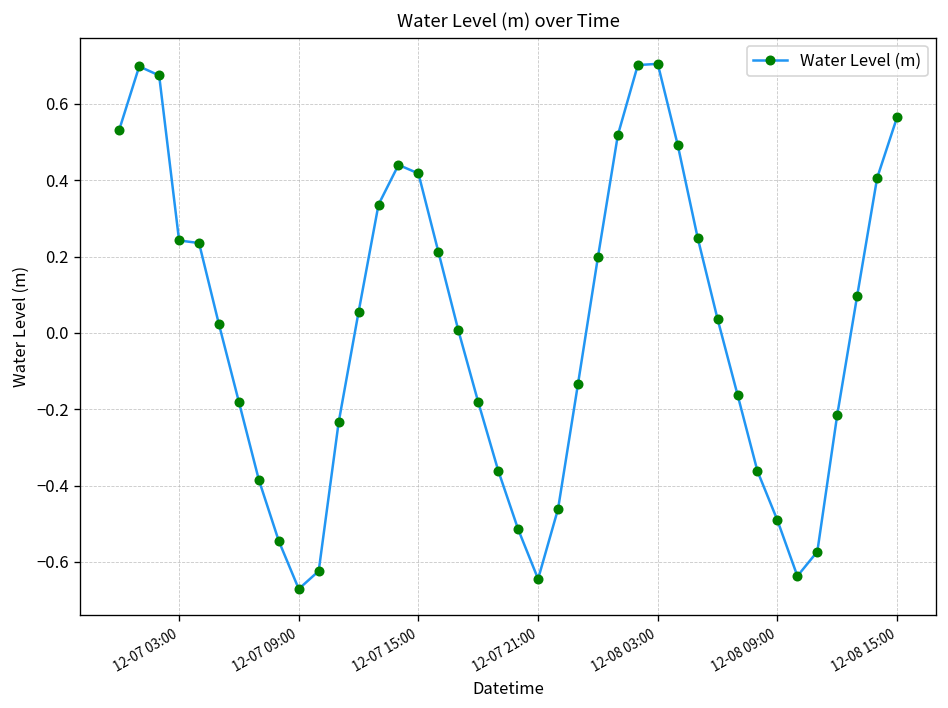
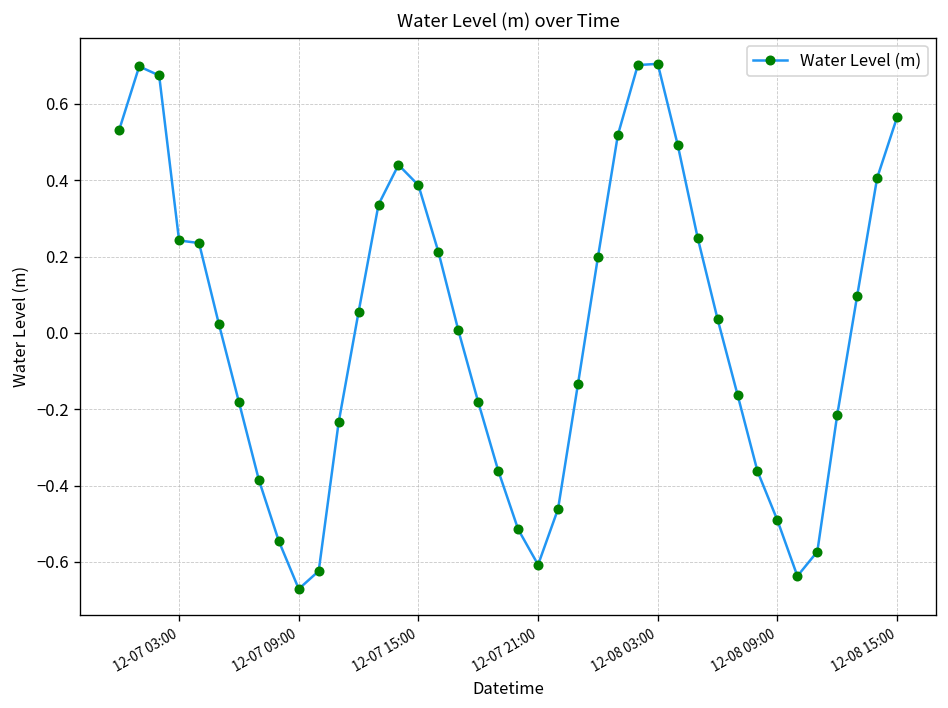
  {
    "12-07 03:00": 0.24,
    "12-07 09:00": -0.67,
-   "12-07 15:00": 0.42,
-   "12-07 21:00": -0.64,
+   "12-07 15:00": 0.39,
+   "12-07 21:00": -0.61,
    "12-08 03:00": 0.71,
    "12-08 09:00": -0.49,
    "12-08 15:00": 0.57
  }
